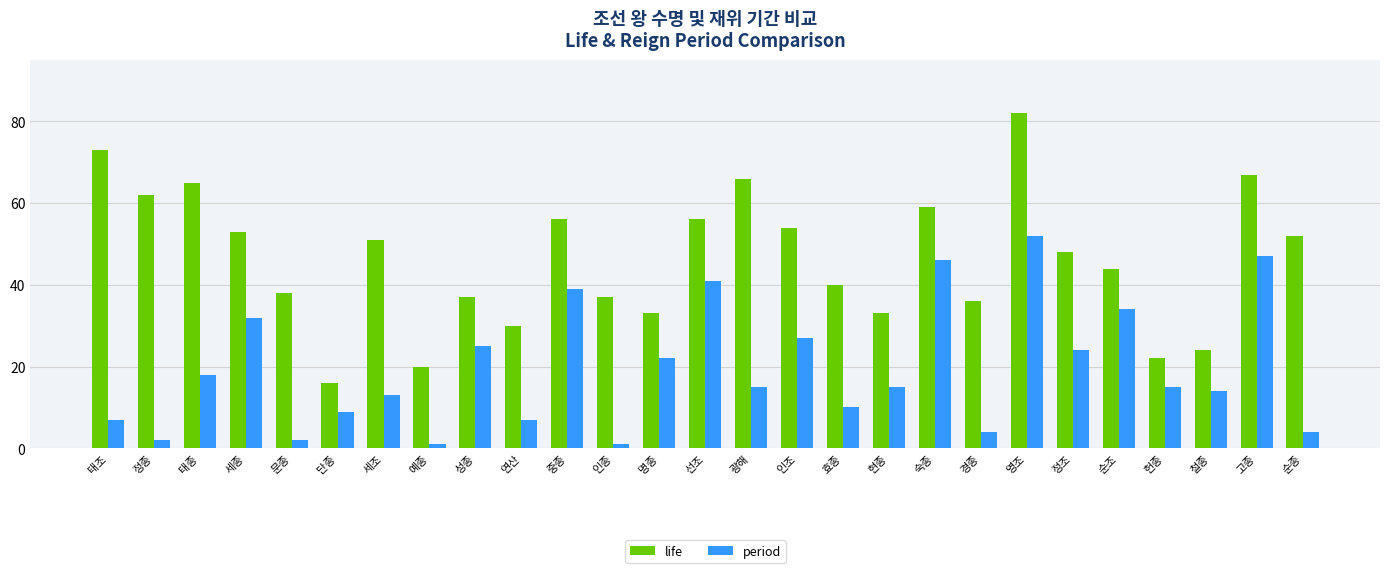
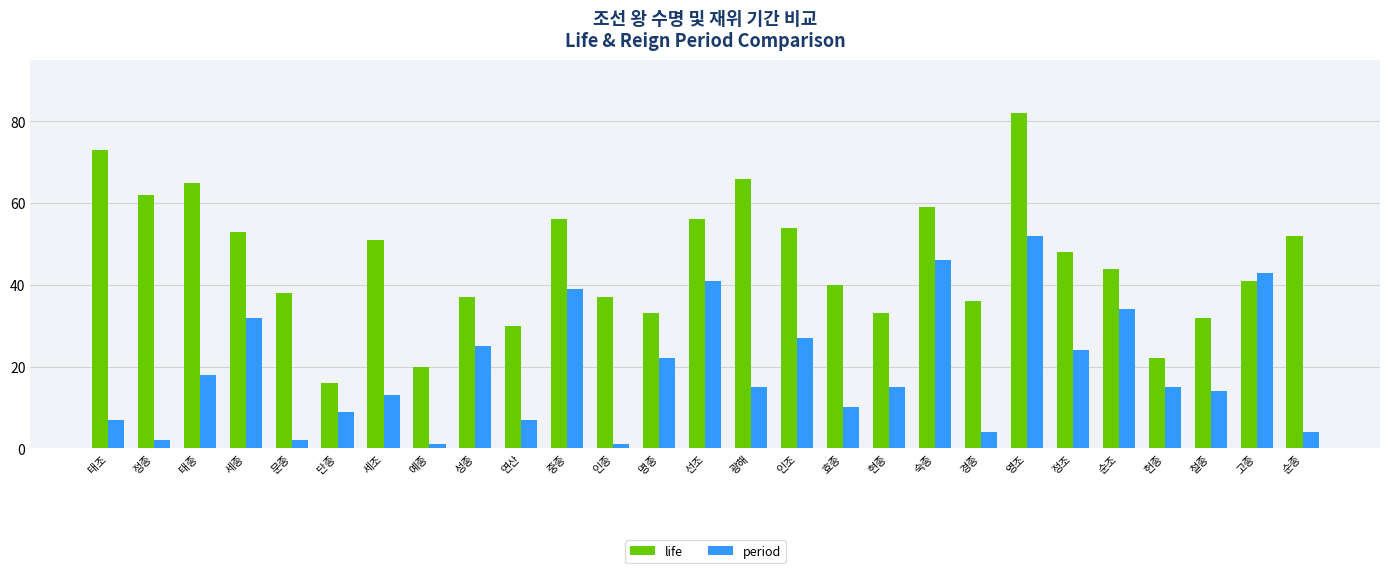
  {
    "life": {
      "태조": 73,
      "정종": 62,
      "태종": 65,
      "세종": 53,
      "문종": 38,
      "단종": 16,
      "세조": 51,
      "예종": 20,
      "성종": 37,
      "연산": 30,
      "중종": 56,
      "인종": 37,
      "명종": 33,
      "선조": 56,
      "광해": 66,
      "인조": 54,
      "효종": 40,
      "현종": 33,
      "숙종": 59,
      "경종": 36,
      "영조": 82,
      "정조": 48,
      "순조": 44,
      "헌종": 22,
-     "철종": 24,
-     "고종": 67,
+     "철종": 32,
+     "고종": 41,
      "순종": 52
    },
    "period": {
      "태조": 7,
      "정종": 2,
      "태종": 18,
      "세종": 32,
      "문종": 2,
      "단종": 9,
      "세조": 13,
      "예종": 1,
      "성종": 25,
      "연산": 7,
      "중종": 39,
      "인종": 1,
      "명종": 22,
      "선조": 41,
      "광해": 15,
      "인조": 27,
      "효종": 10,
      "현종": 15,
      "숙종": 46,
      "경종": 4,
      "영조": 52,
      "정조": 24,
      "순조": 34,
      "헌종": 15,
      "철종": 14,
-     "고종": 47,
+     "고종": 43,
      "순종": 4
    }
  }
